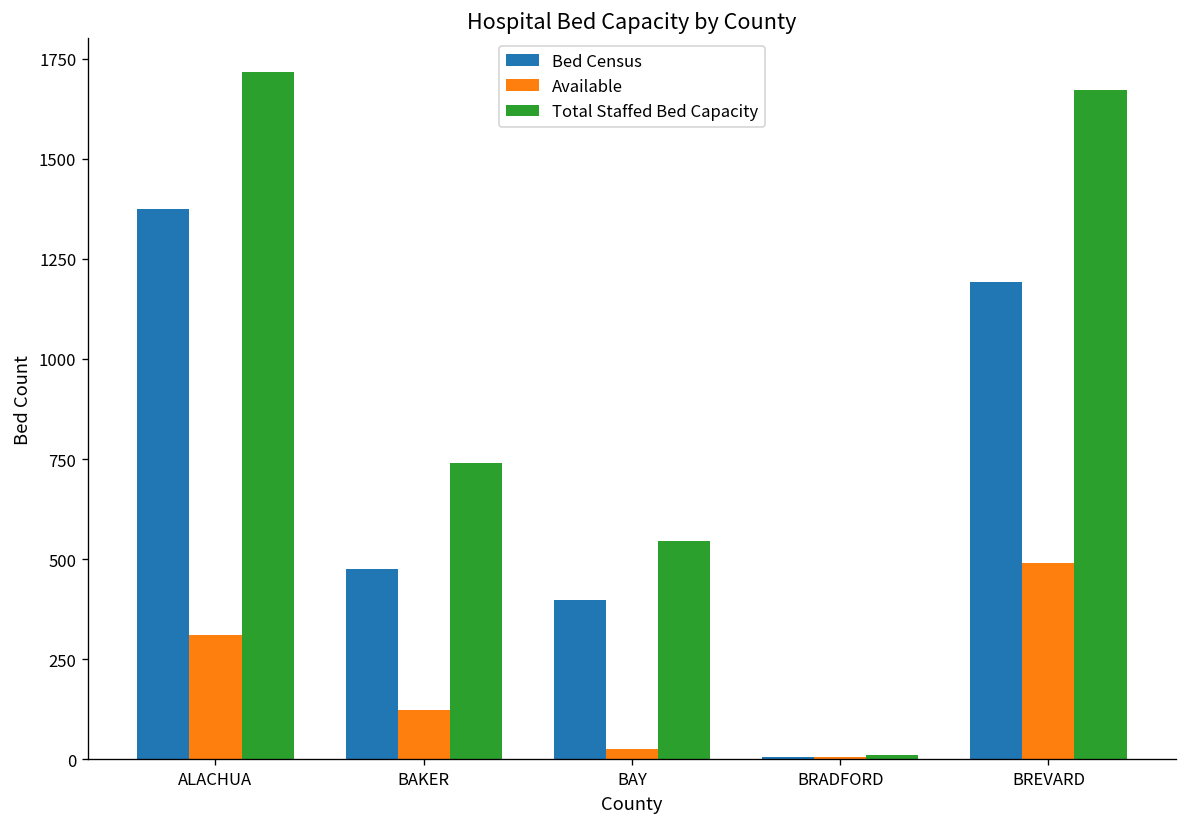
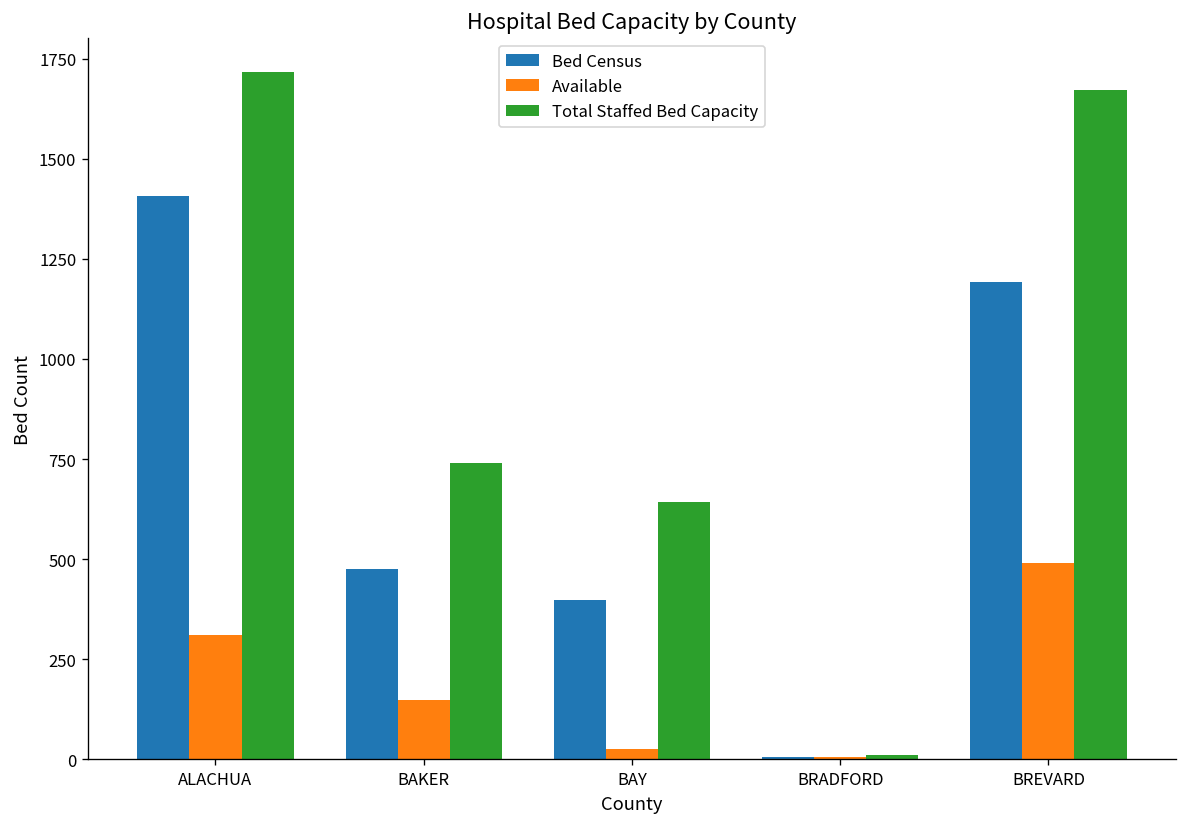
  {
    "Bed Census": {
-     "ALACHUA": 1380,
+     "ALACHUA": 1410,
      "BAKER": 480,
      "BAY": 400,
      "BREVARD": 1190
    },
    "Available": {
      "ALACHUA": 310,
-     "BAKER": 120,
+     "BAKER": 150,
      "BAY": 30,
      "BREVARD": 490
    },
    "Total Staffed Bed Capacity": {
      "ALACHUA": 1720,
      "BAKER": 740,
-     "BAY": 550,
+     "BAY": 640,
      "BRADFORD": 10,
      "BREVARD": 1670
    }
  }
